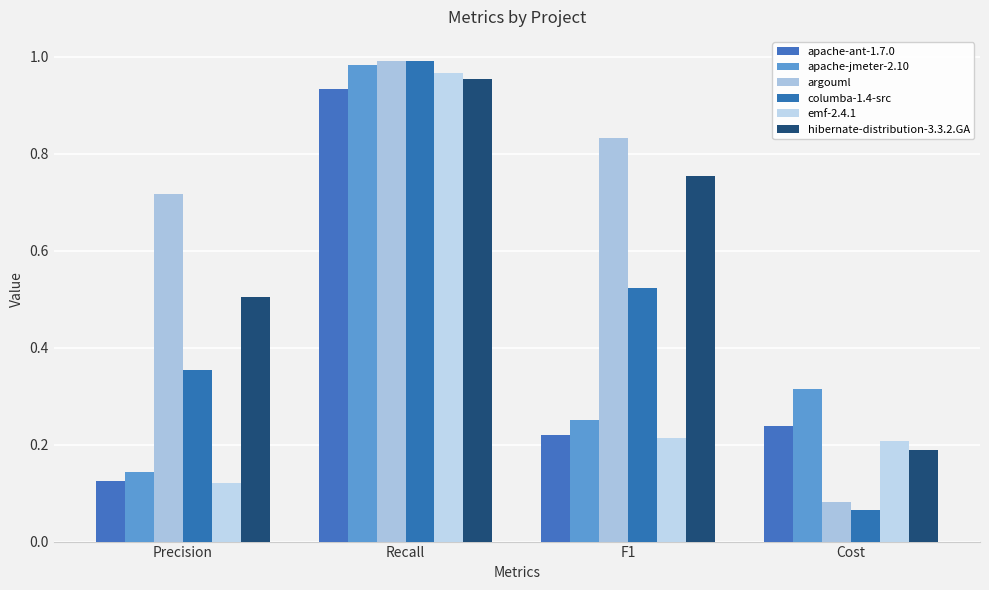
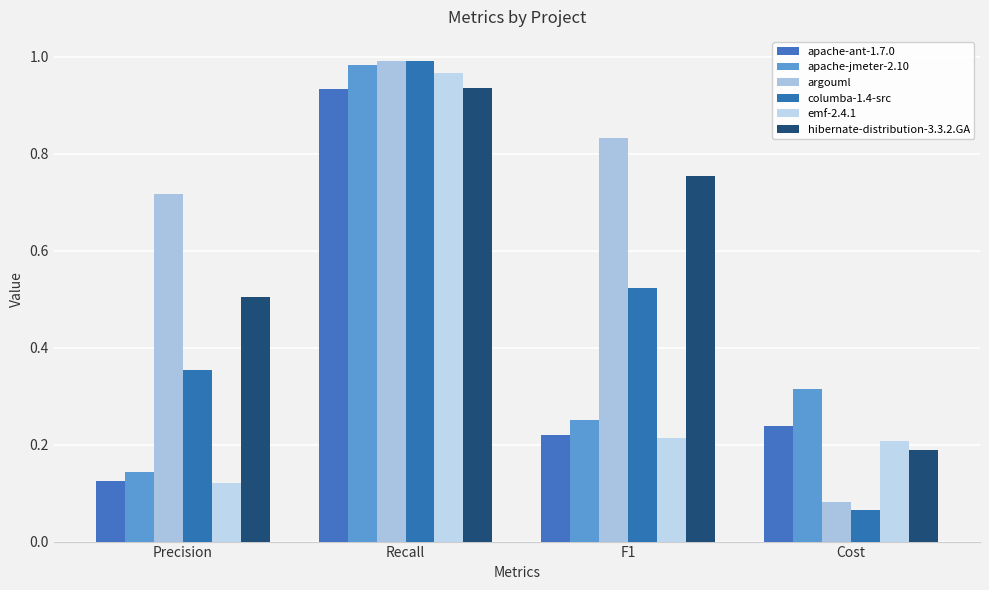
  {
    "hibernate-distribution-3.3.2.GA": {
      "Precision": 0.50,
-     "Recall": 0.95,
+     "Recall": 0.93,
      "F1": 0.75,
      "Cost": 0.19
    }
  }
